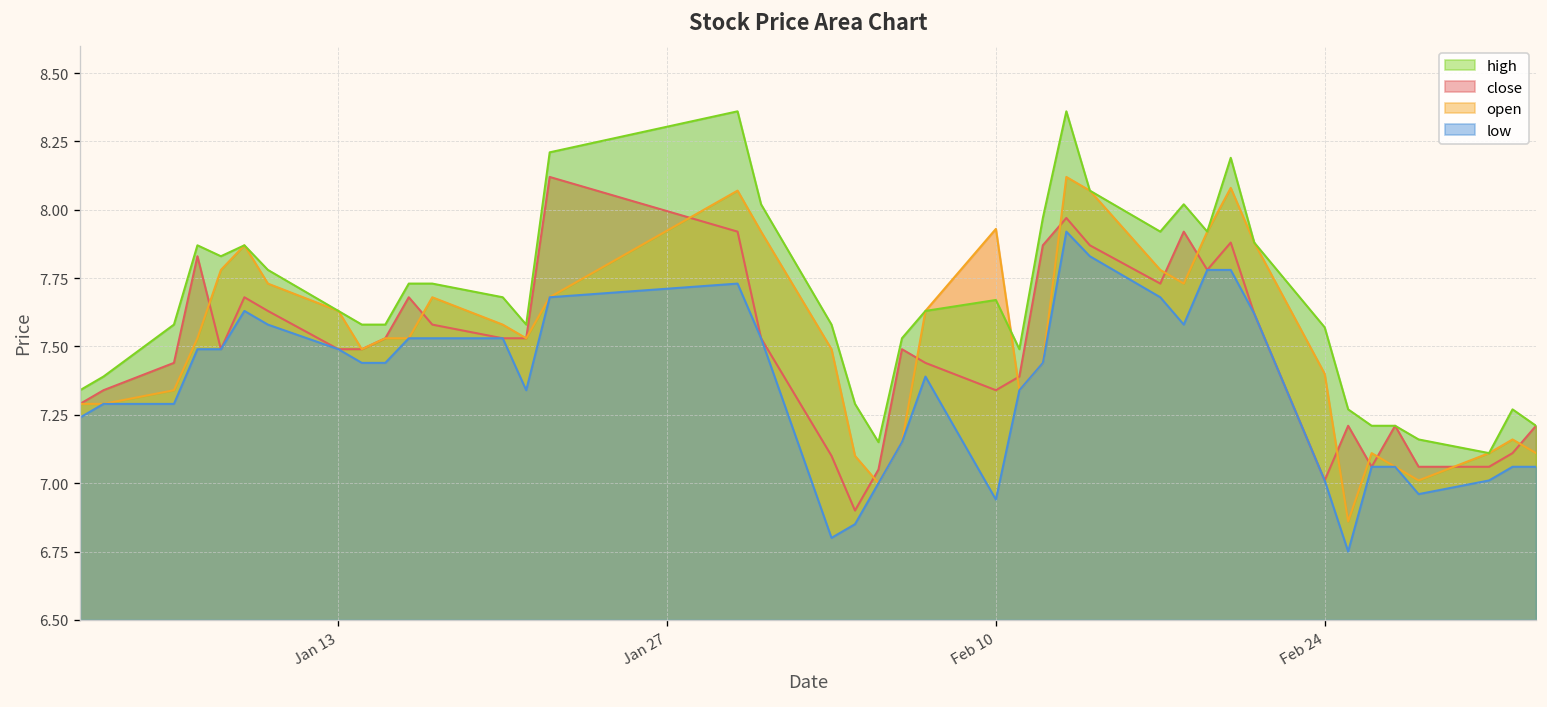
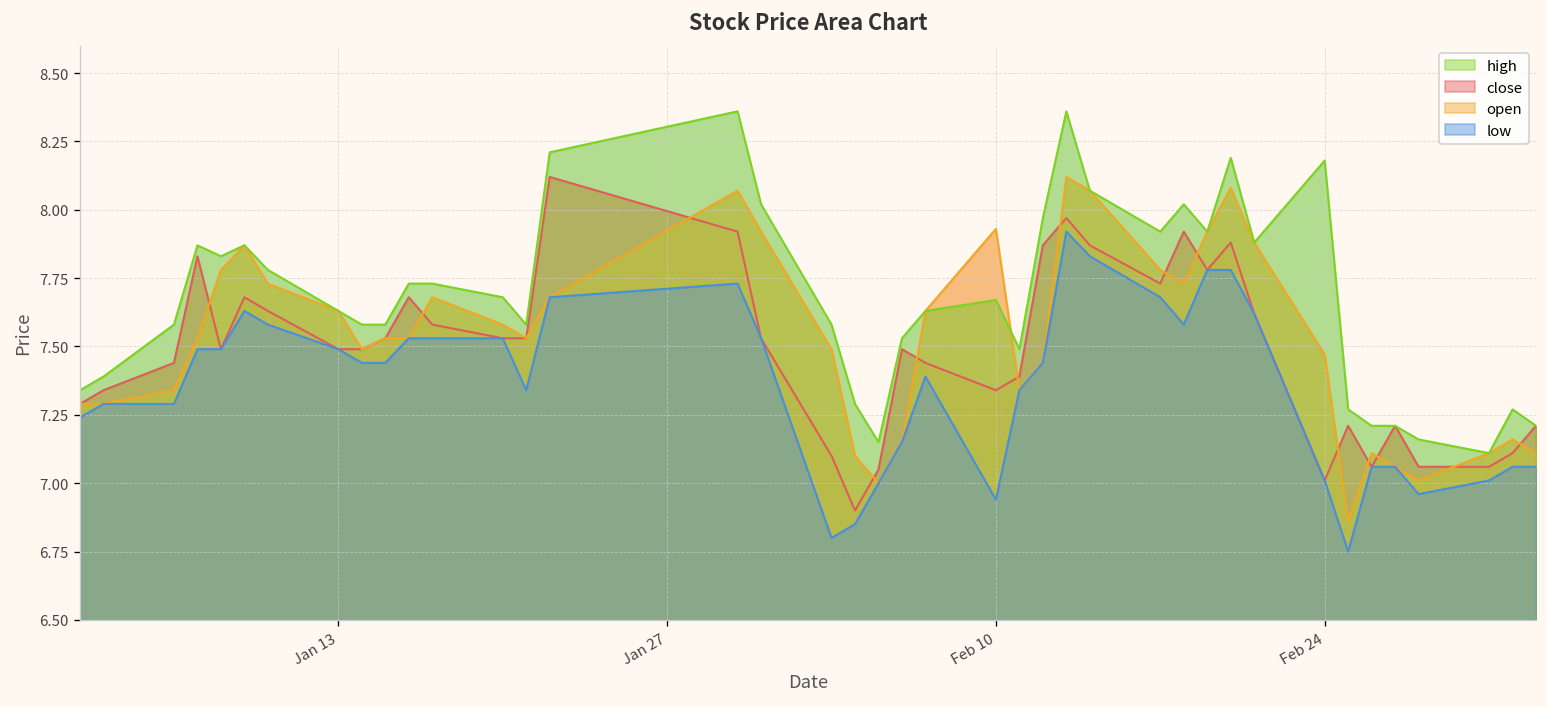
  {
    "open": {
-     "Feb 24": 7.40
+     "Feb 24": 7.47
    },
    "high": {
      "Feb 10": 7.67,
-     "Feb 24": 7.57
+     "Feb 24": 8.18
    },
    "low": {
      "Feb 10": 6.94
    }
  }
